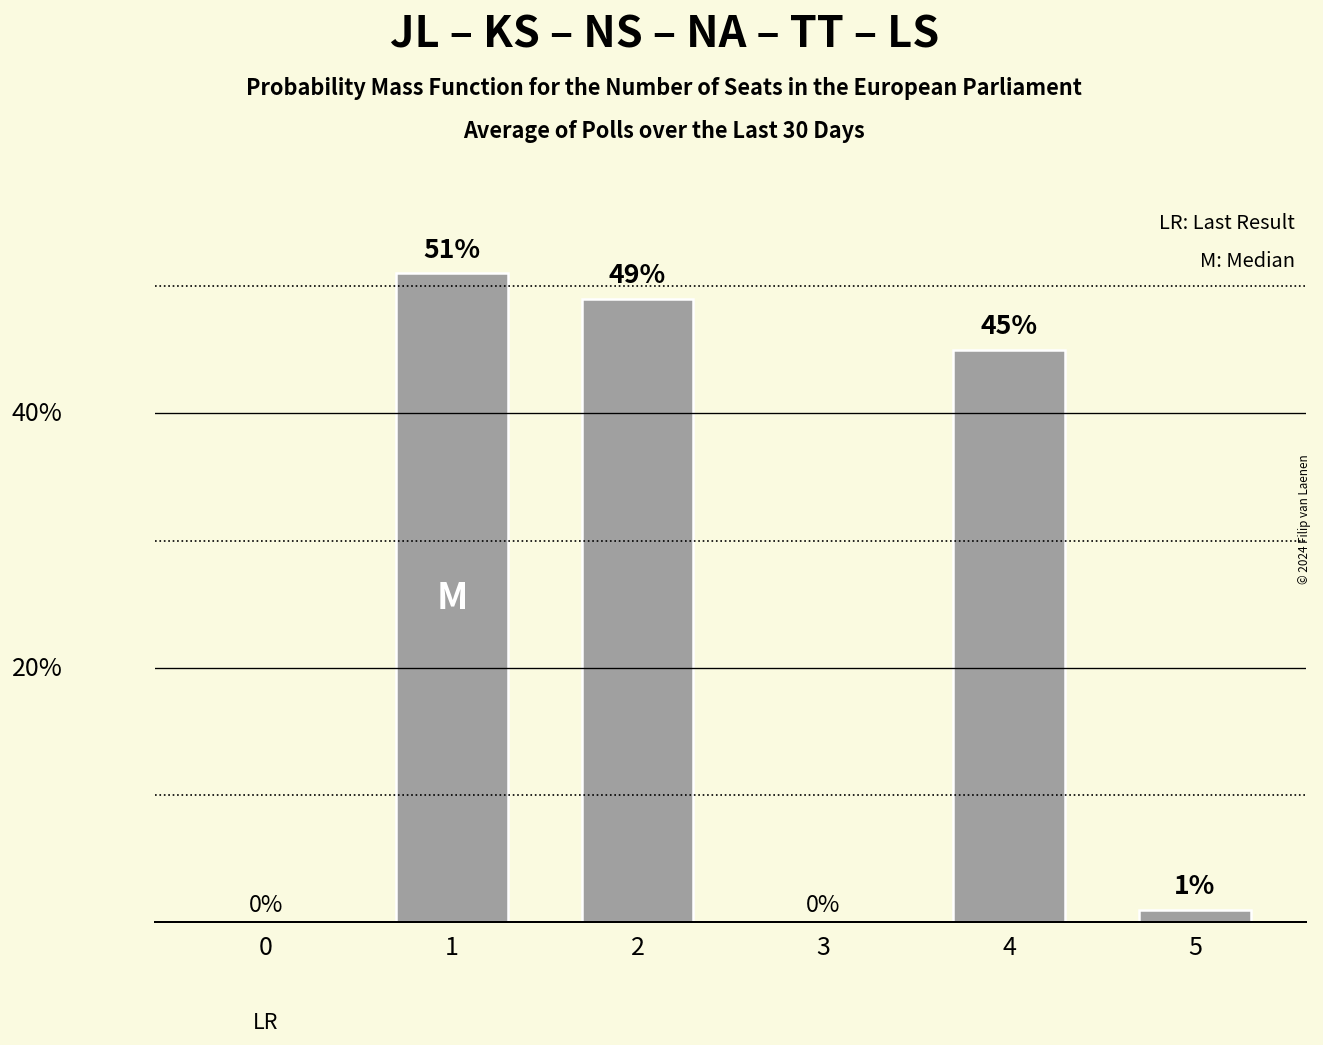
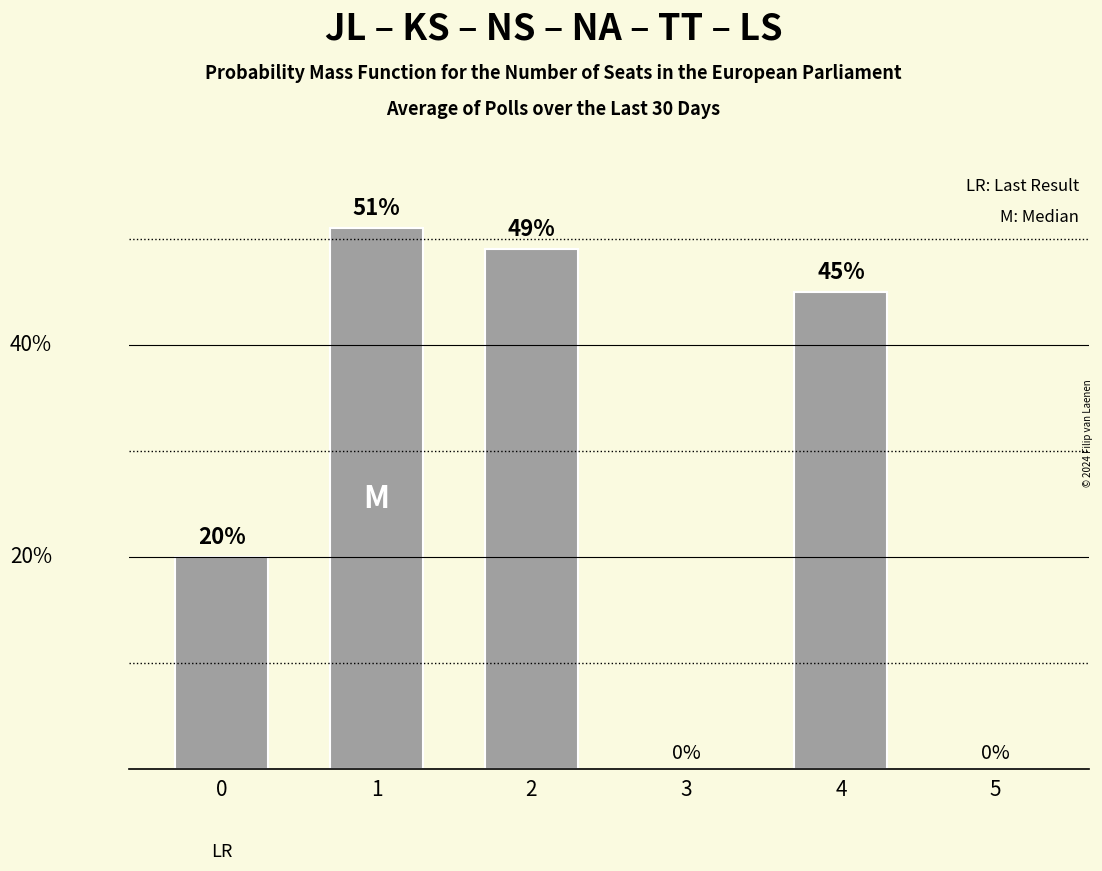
  {
-   "0": "0%",
+   "0": "20%",
    "1": "51%",
    "2": "49%",
    "3": "0%",
    "4": "45%",
-   "5": "1%"
+   "5": "0%"
  }
